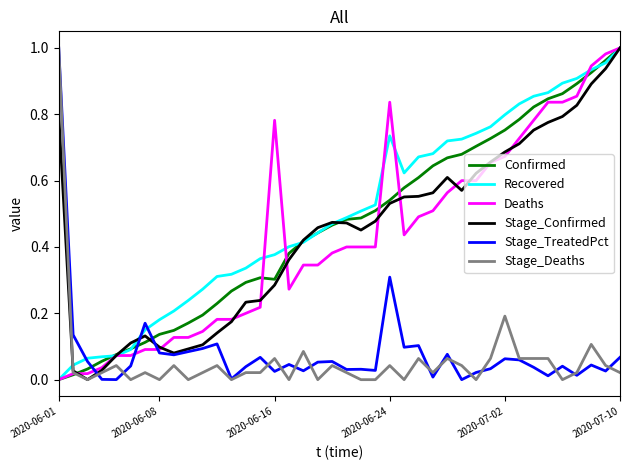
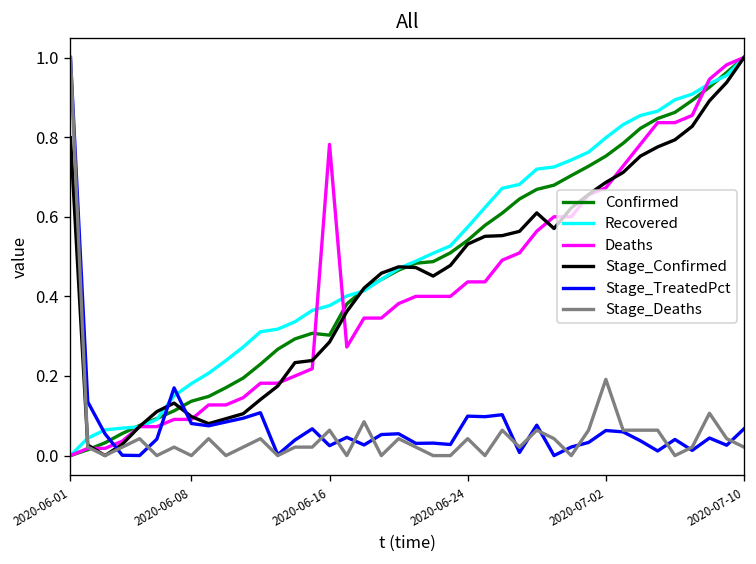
  {
    "Confirmed": {
      "2020-06-08": 0.14,
      "2020-06-16": 0.30,
      "2020-06-24": 0.54,
      "2020-07-02": 0.75
    },
    "Recovered": {
      "2020-06-08": 0.18,
      "2020-06-16": 0.38,
-     "2020-06-24": 0.73,
+     "2020-06-24": 0.57,
      "2020-07-02": 0.80
    },
    "Deaths": {
      "2020-06-16": 0.78,
-     "2020-06-24": 0.84
+     "2020-06-24": 0.44
    },
    "Stage_Confirmed": {
      "2020-06-01": 0.80,
      "2020-06-16": 0.29,
      "2020-06-24": 0.53,
      "2020-07-02": 0.69
    },
    "Stage_TreatedPct": {
      "2020-06-08": 0.08,
      "2020-06-16": 0.02,
-     "2020-06-24": 0.31,
+     "2020-06-24": 0.10,
      "2020-07-02": 0.06,
      "2020-07-10": 0.07
    },
    "Stage_Deaths": {
      "2020-06-08": 0.00,
      "2020-06-16": 0.06,
      "2020-06-24": 0.04,
      "2020-07-02": 0.19,
      "2020-07-10": 0.02
    }
  }
